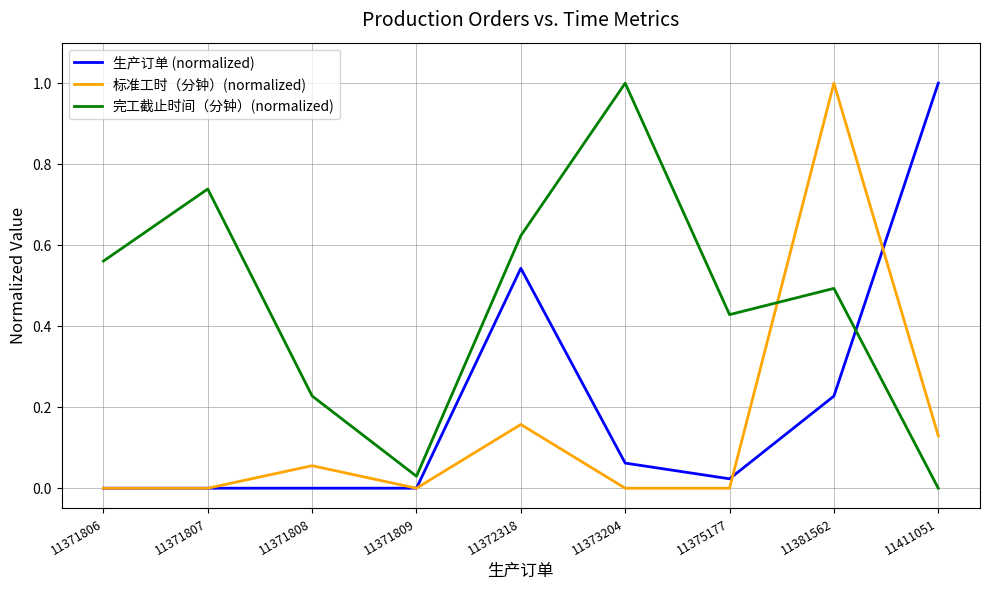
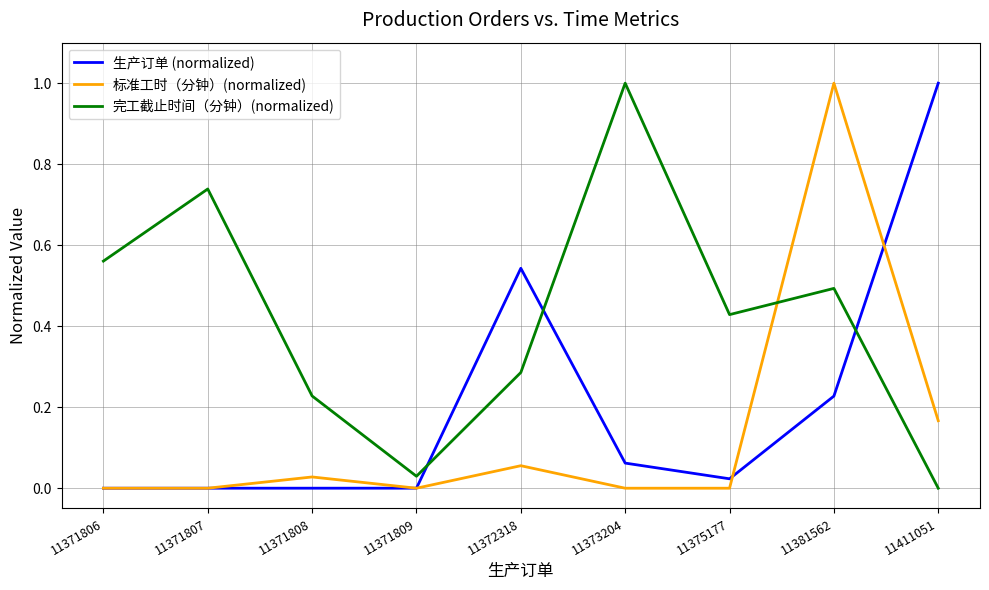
  {
    "生产订单 (normalized)": {
      "11371808": 0.00,
      "11372318": 0.54,
      "11373204": 0.06,
      "11375177": 0.02,
      "11381562": 0.23,
      "11411051": 1.00
    },
    "标准工时（分钟）(normalized)": {
-     "11371808": 0.06,
-     "11372318": 0.16,
+     "11371808": 0.03,
+     "11372318": 0.06,
      "11373204": 0.00,
      "11375177": 0.00,
      "11381562": 1.00,
-     "11411051": 0.13
+     "11411051": 0.17
    },
    "完工截止时间（分钟）(normalized)": {
      "11371806": 0.56,
      "11371807": 0.74,
      "11371808": 0.23,
      "11371809": 0.03,
-     "11372318": 0.62,
+     "11372318": 0.29,
      "11373204": 1.00,
      "11375177": 0.43,
      "11381562": 0.49,
      "11411051": 0.00
    }
  }
